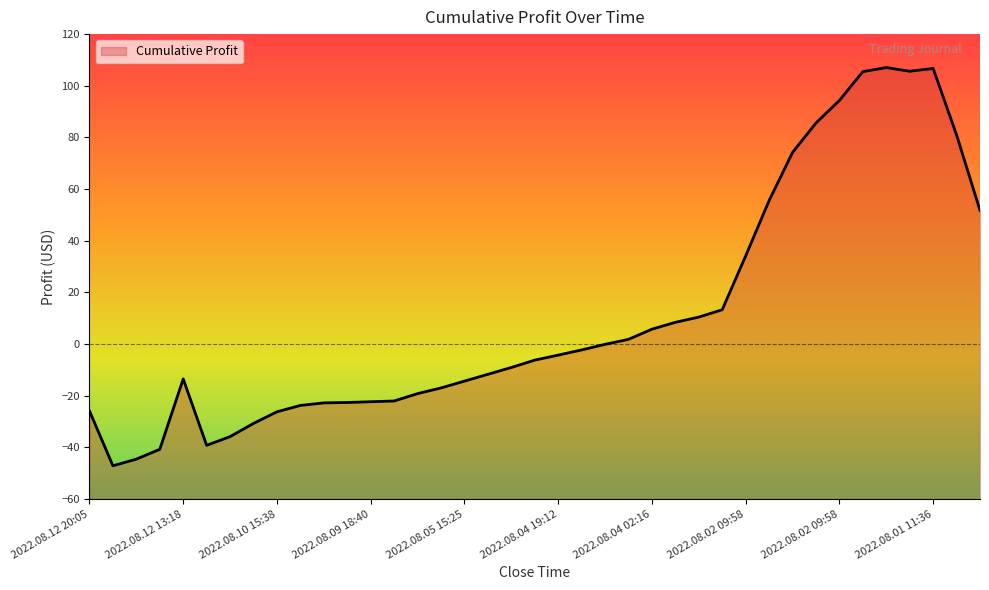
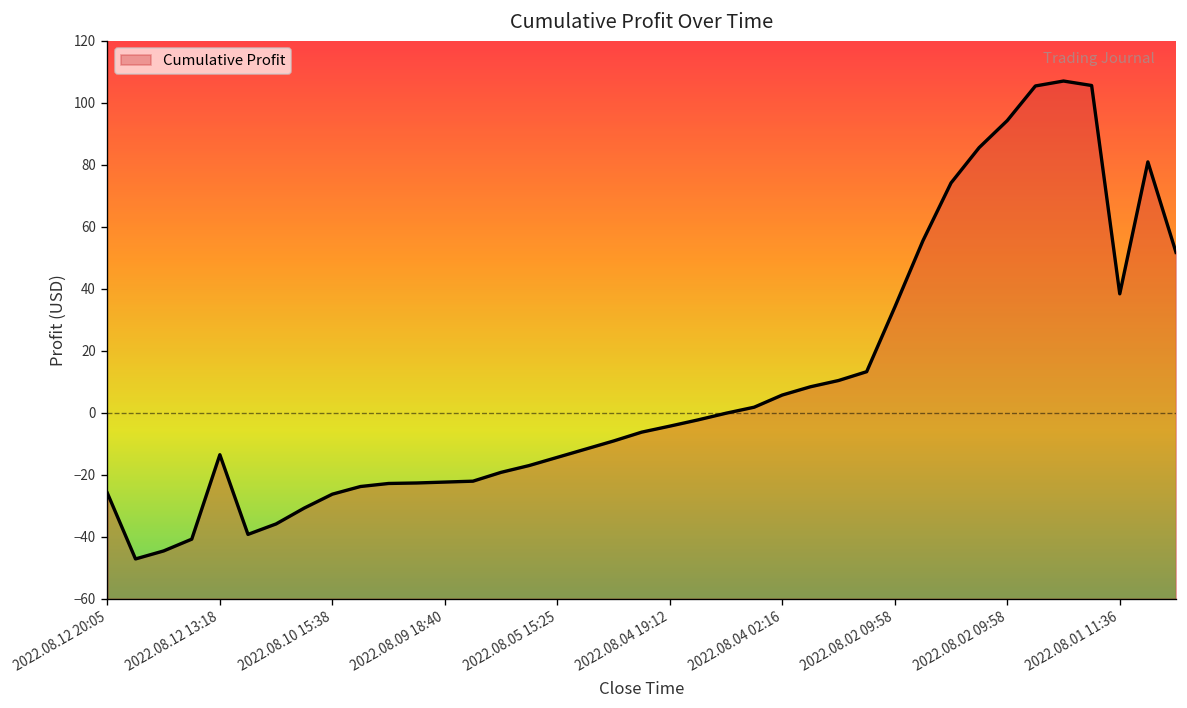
  {
    "2022.08.12 13:18": -14,
    "2022.08.09 18:40": -22,
-   "2022.08.01 11:36": 107
+   "2022.08.01 11:36": 38
  }
